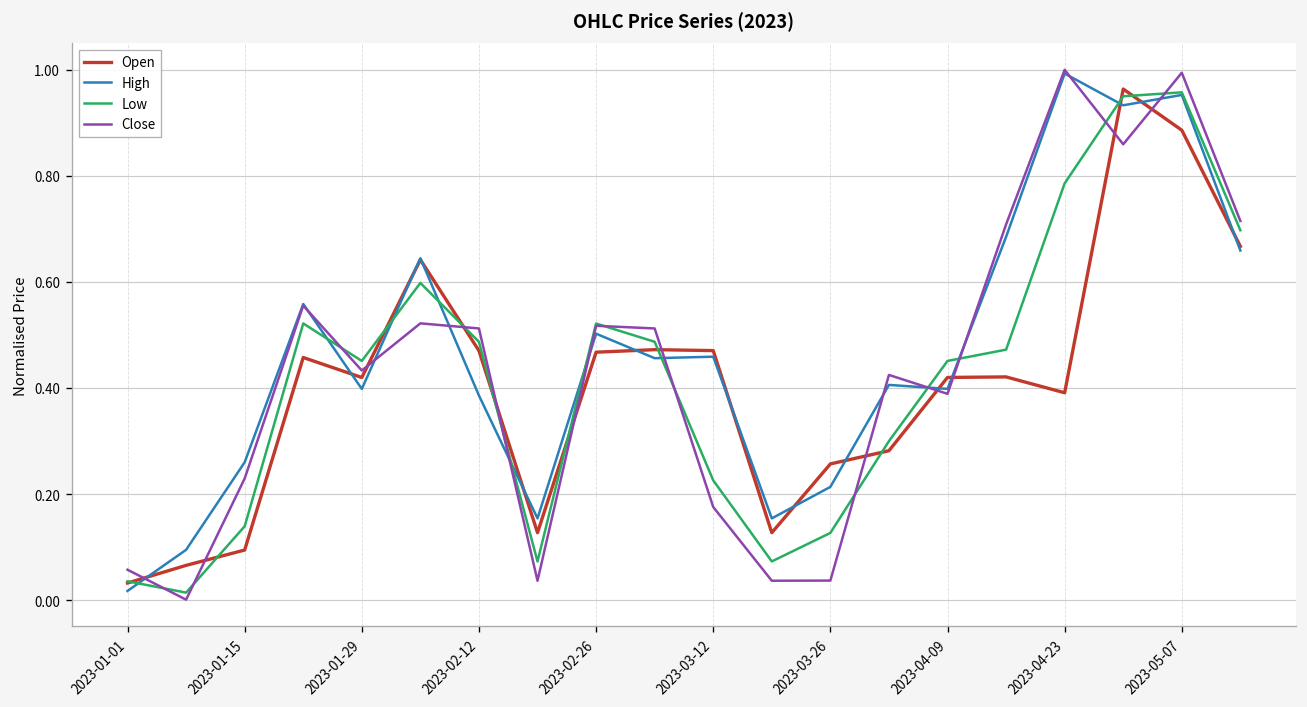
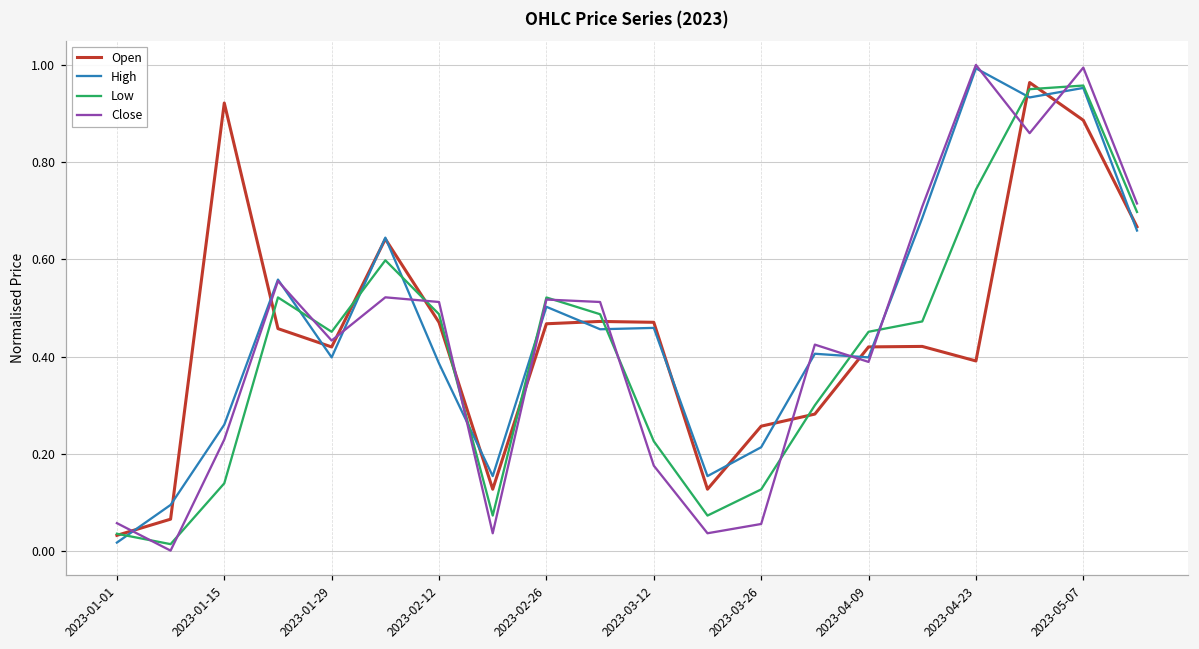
  {
    "Open": {
-     "2023-01-15": 0.09,
+     "2023-01-15": 0.92,
      "2023-01-29": 0.42,
      "2023-02-12": 0.47,
      "2023-02-26": 0.47,
      "2023-03-12": 0.47,
      "2023-03-26": 0.26,
      "2023-04-09": 0.42,
      "2023-04-23": 0.39,
      "2023-05-07": 0.89
    },
    "High": {
      "2023-01-01": 0.02,
      "2023-01-15": 0.26,
      "2023-01-29": 0.40,
      "2023-02-12": 0.39,
      "2023-02-26": 0.50,
      "2023-03-12": 0.46,
      "2023-03-26": 0.21,
      "2023-04-09": 0.40,
      "2023-04-23": 0.99
    },
    "Low": {
      "2023-01-15": 0.14,
      "2023-01-29": 0.45,
      "2023-02-12": 0.49,
      "2023-03-12": 0.23,
      "2023-03-26": 0.13,
      "2023-04-09": 0.45,
-     "2023-04-23": 0.79
+     "2023-04-23": 0.74
    },
    "Close": {
      "2023-01-01": 0.06,
      "2023-01-15": 0.23,
      "2023-01-29": 0.43,
      "2023-02-12": 0.51,
      "2023-03-12": 0.18,
-     "2023-03-26": 0.04,
+     "2023-03-26": 0.06,
      "2023-04-09": 0.39,
      "2023-04-23": 1.00,
      "2023-05-07": 0.99
    }
  }
